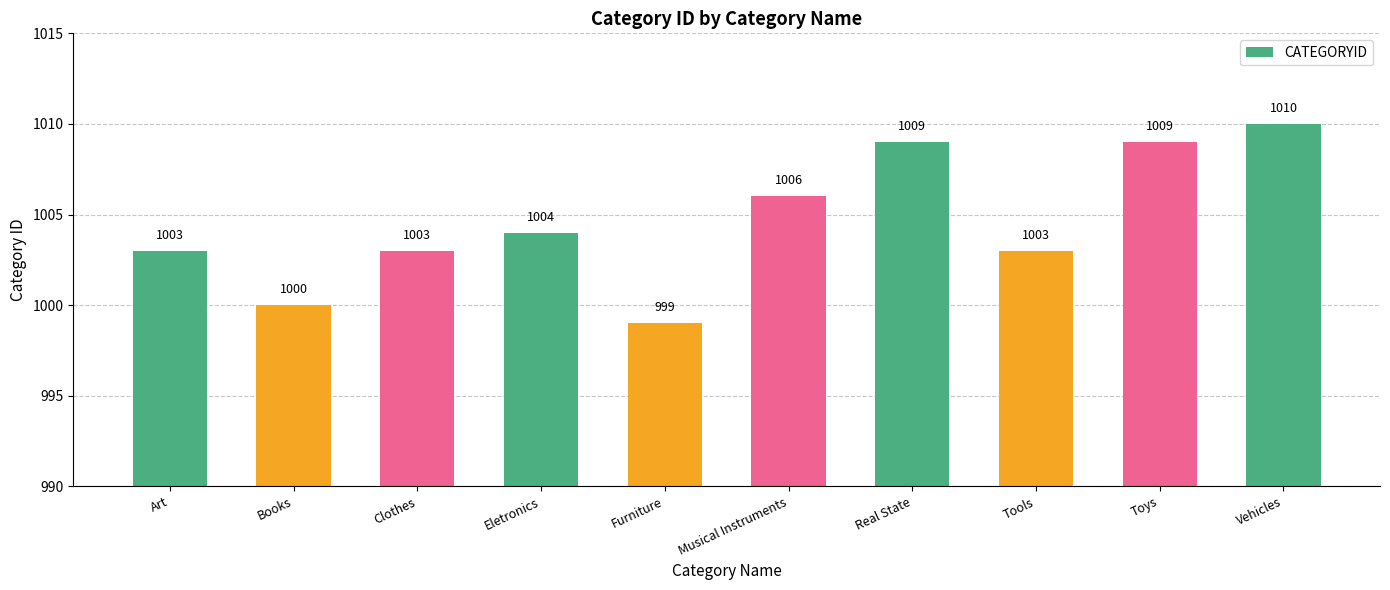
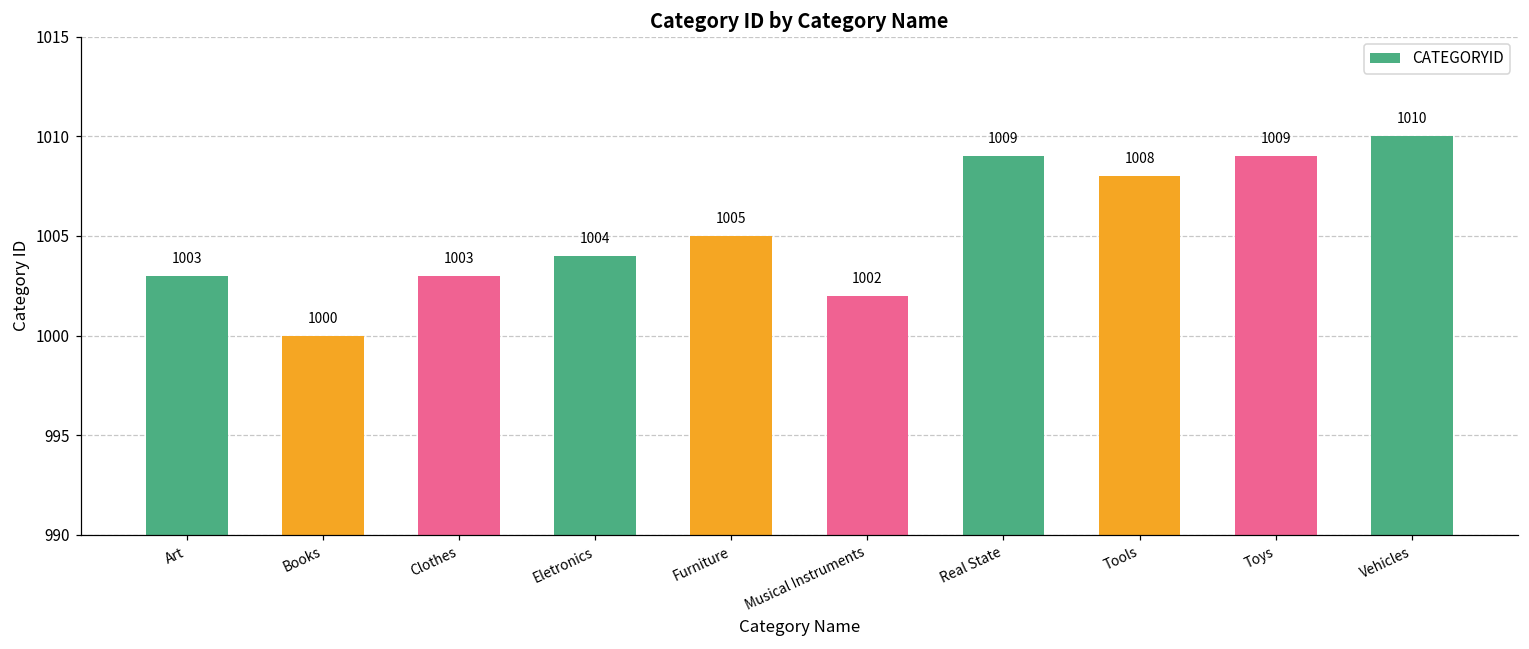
  {
    "Art": 1003,
    "Books": 1000,
    "Clothes": 1003,
    "Eletronics": 1004,
-   "Furniture": 999,
-   "Musical Instruments": 1006,
+   "Furniture": 1005,
+   "Musical Instruments": 1002,
    "Real State": 1009,
-   "Tools": 1003,
+   "Tools": 1008,
    "Toys": 1009,
    "Vehicles": 1010
  }
